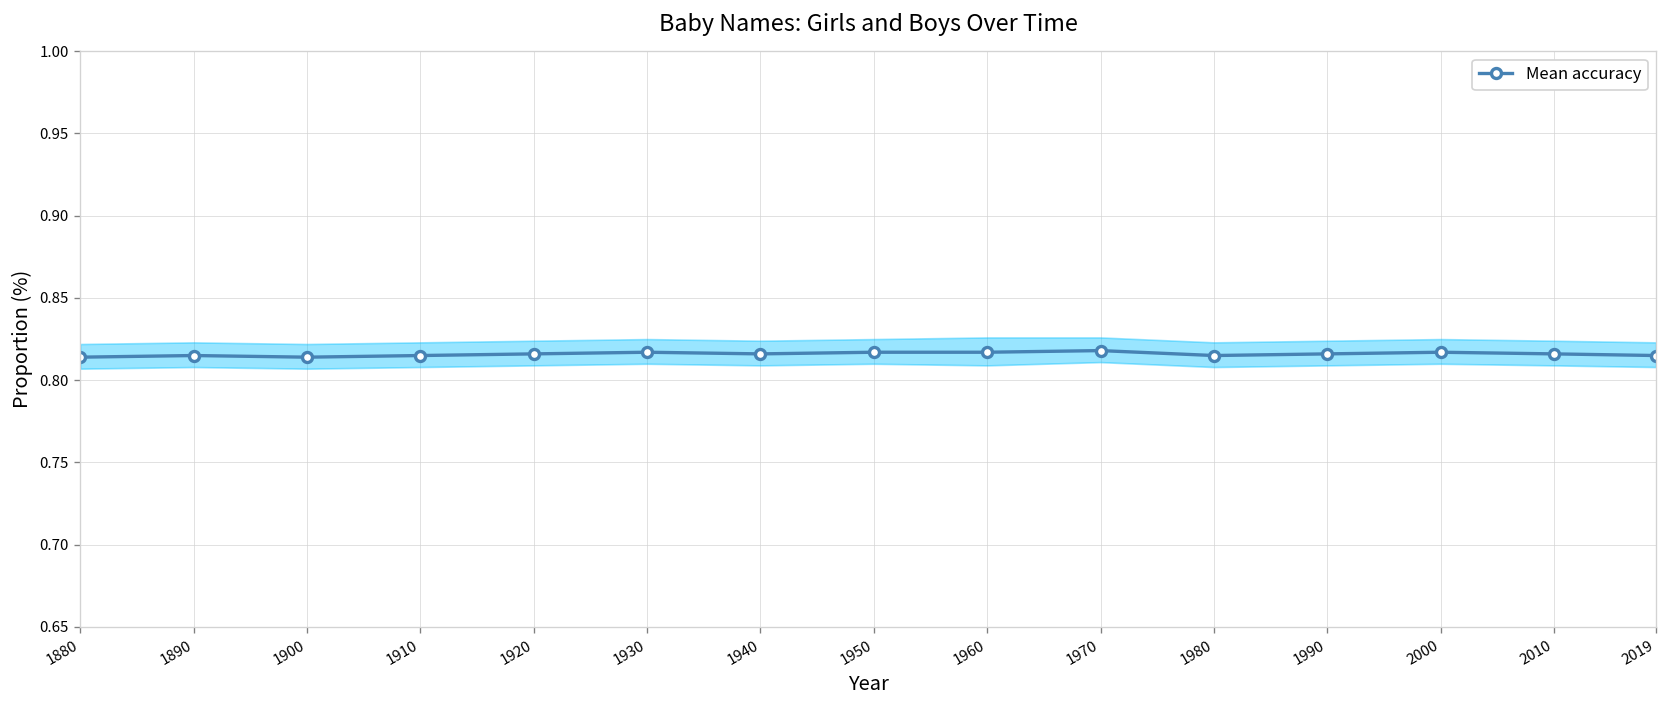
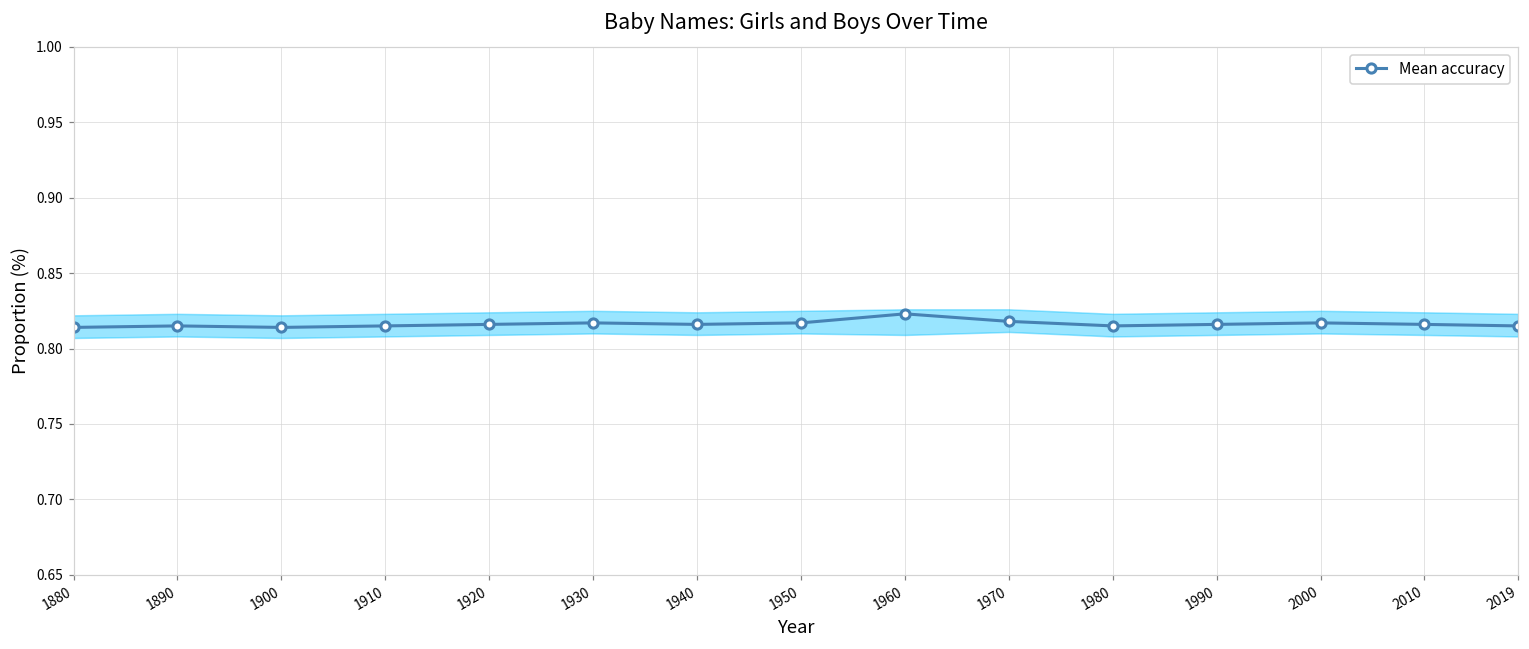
  {
    "Mean accuracy": {
      "1880": 0.814,
      "1890": 0.815,
      "1900": 0.814,
      "1910": 0.815,
      "1920": 0.816,
      "1930": 0.817,
      "1940": 0.816,
      "1950": 0.817,
-     "1960": 0.817,
+     "1960": 0.823,
      "1970": 0.818,
      "1980": 0.815,
      "1990": 0.816,
      "2000": 0.817,
      "2010": 0.816,
      "2019": 0.815
    }
  }
